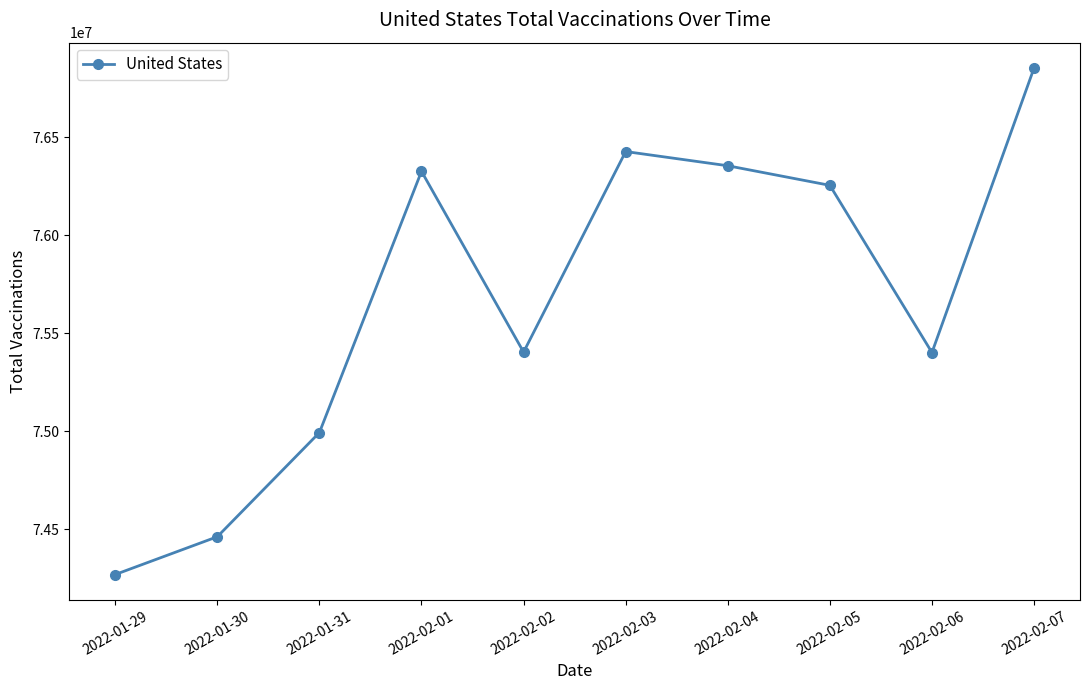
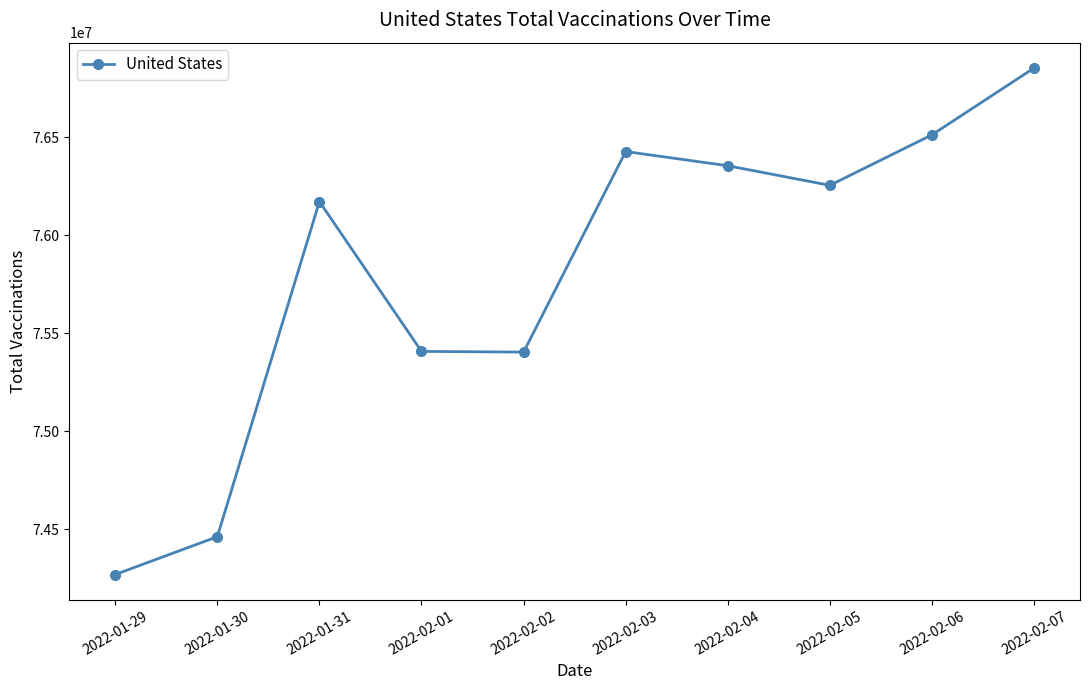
  {
    "2022-01-29": 74270000,
    "2022-01-30": 74460000,
-   "2022-01-31": 74990000,
-   "2022-02-01": 76330000,
+   "2022-01-31": 76170000,
+   "2022-02-01": 75410000,
    "2022-02-02": 75400000,
    "2022-02-03": 76430000,
    "2022-02-04": 76350000,
    "2022-02-05": 76250000,
-   "2022-02-06": 75400000,
+   "2022-02-06": 76510000,
    "2022-02-07": 76850000
  }
